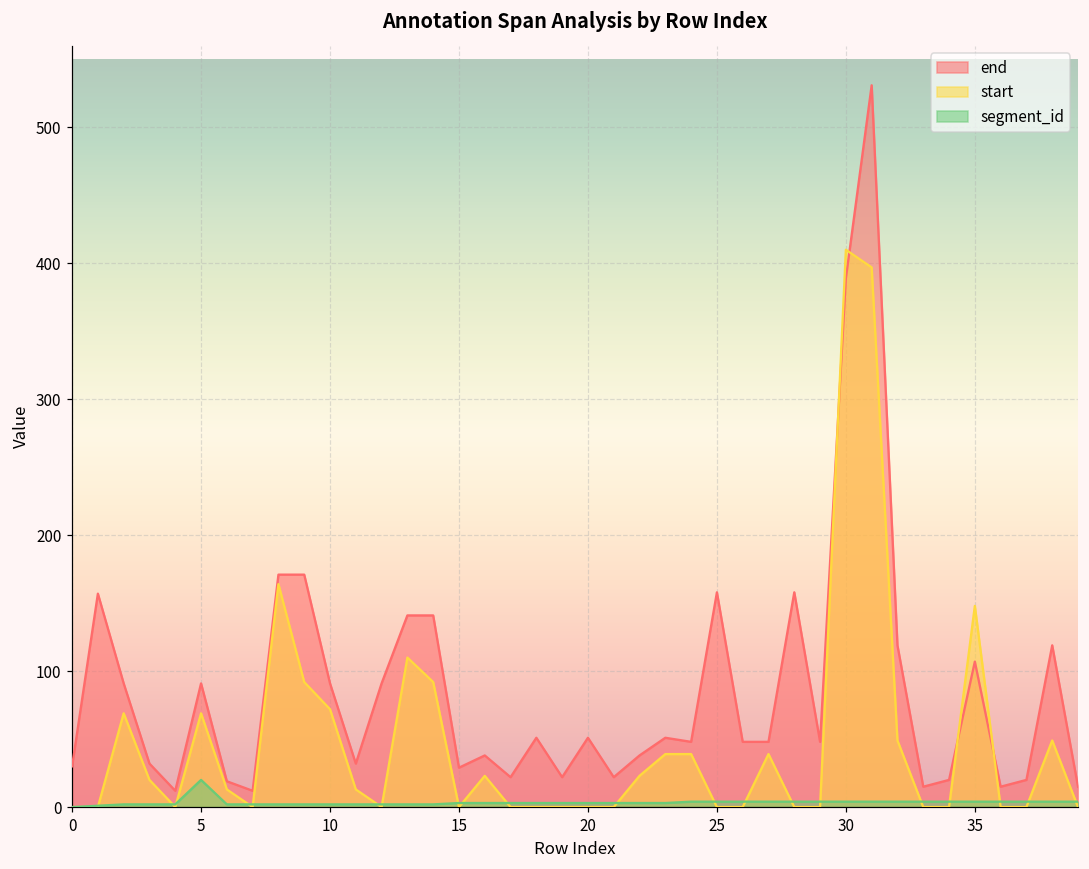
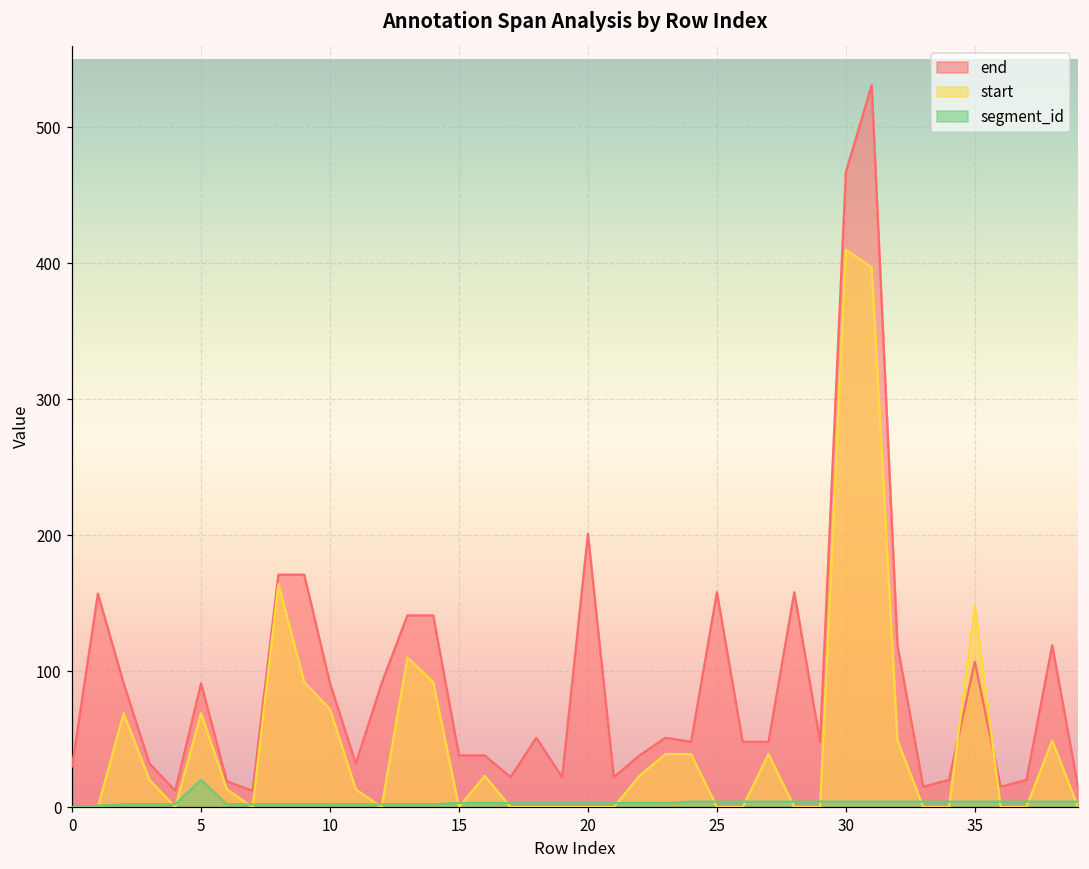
  {
    "end": {
      "0": 30,
      "5": 91,
      "10": 91,
-     "15": 29,
-     "20": 51,
+     "15": 38,
+     "20": 201,
      "25": 158,
-     "30": 389,
+     "30": 467,
      "35": 107
    },
    "start": {
      "5": 69,
      "10": 72,
      "15": 0,
      "20": 0,
      "25": 0,
      "30": 410,
      "35": 148
    },
    "segment_id": {
      "5": 20,
      "10": 2,
      "15": 3,
      "20": 3,
      "25": 4,
      "30": 4,
      "35": 4
    }
  }
